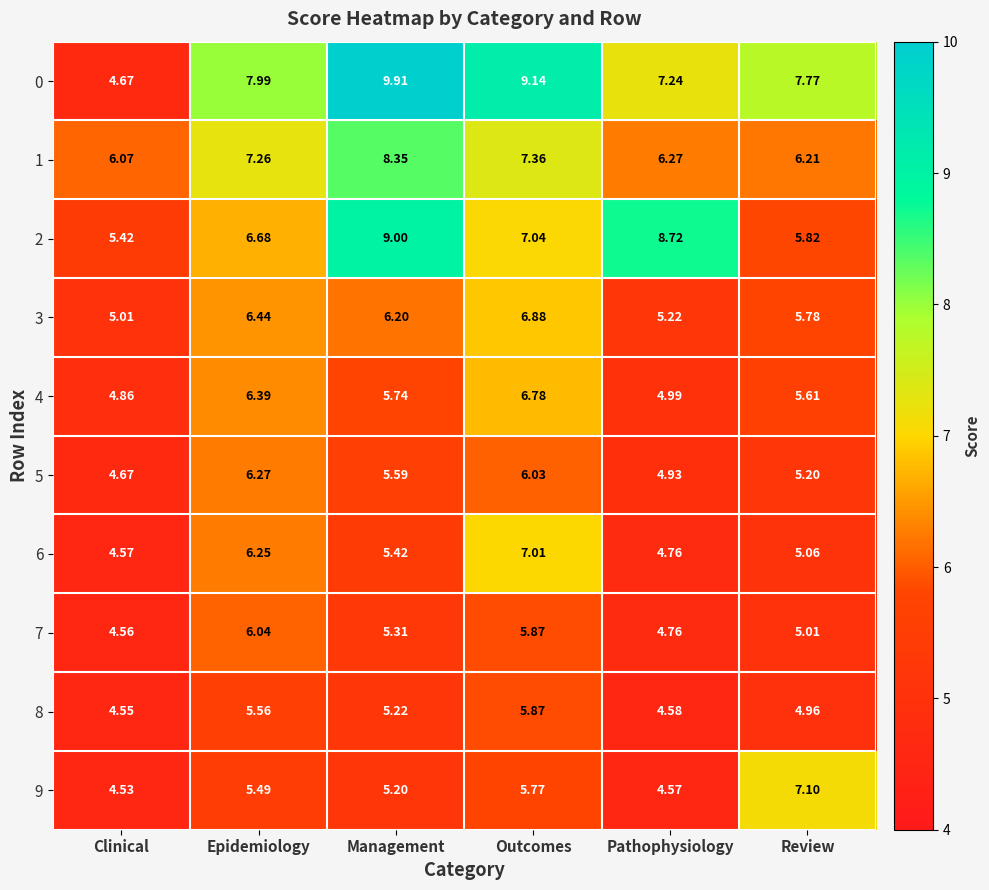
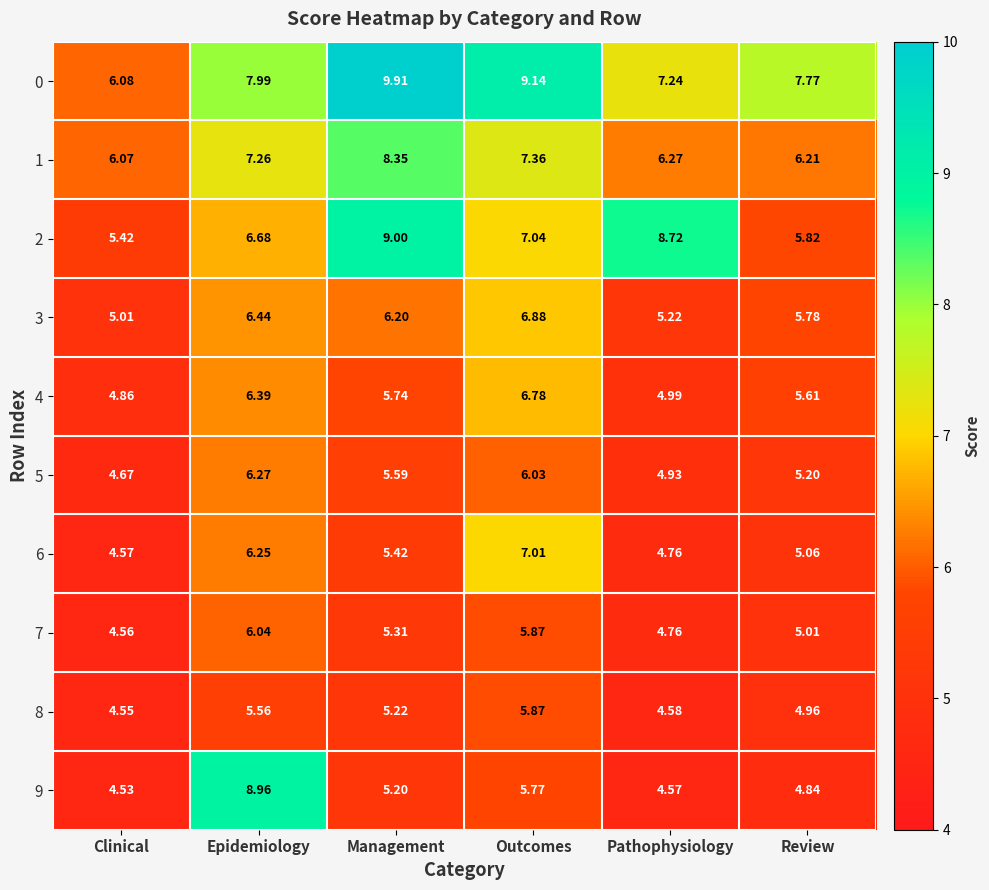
  {
    "0": {
-     "Clinical": 4.67,
+     "Clinical": 6.08,
      "Epidemiology": 7.99,
      "Management": 9.91,
      "Outcomes": 9.14,
      "Pathophysiology": 7.24,
      "Review": 7.77
    },
    "1": {
      "Clinical": 6.07,
      "Epidemiology": 7.26,
      "Management": 8.35,
      "Outcomes": 7.36,
      "Pathophysiology": 6.27,
      "Review": 6.21
    },
    "2": {
      "Clinical": 5.42,
      "Epidemiology": 6.68,
      "Management": 9.00,
      "Outcomes": 7.04,
      "Pathophysiology": 8.72,
      "Review": 5.82
    },
    "3": {
      "Clinical": 5.01,
      "Epidemiology": 6.44,
      "Management": 6.20,
      "Outcomes": 6.88,
      "Pathophysiology": 5.22,
      "Review": 5.78
    },
    "4": {
      "Clinical": 4.86,
      "Epidemiology": 6.39,
      "Management": 5.74,
      "Outcomes": 6.78,
      "Pathophysiology": 4.99,
      "Review": 5.61
    },
    "5": {
      "Clinical": 4.67,
      "Epidemiology": 6.27,
      "Management": 5.59,
      "Outcomes": 6.03,
      "Pathophysiology": 4.93,
      "Review": 5.20
    },
    "6": {
      "Clinical": 4.57,
      "Epidemiology": 6.25,
      "Management": 5.42,
      "Outcomes": 7.01,
      "Pathophysiology": 4.76,
      "Review": 5.06
    },
    "7": {
      "Clinical": 4.56,
      "Epidemiology": 6.04,
      "Management": 5.31,
      "Outcomes": 5.87,
      "Pathophysiology": 4.76,
      "Review": 5.01
    },
    "8": {
      "Clinical": 4.55,
      "Epidemiology": 5.56,
      "Management": 5.22,
      "Outcomes": 5.87,
      "Pathophysiology": 4.58,
      "Review": 4.96
    },
    "9": {
      "Clinical": 4.53,
-     "Epidemiology": 5.49,
+     "Epidemiology": 8.96,
      "Management": 5.20,
      "Outcomes": 5.77,
      "Pathophysiology": 4.57,
-     "Review": 7.10
+     "Review": 4.84
    }
  }
